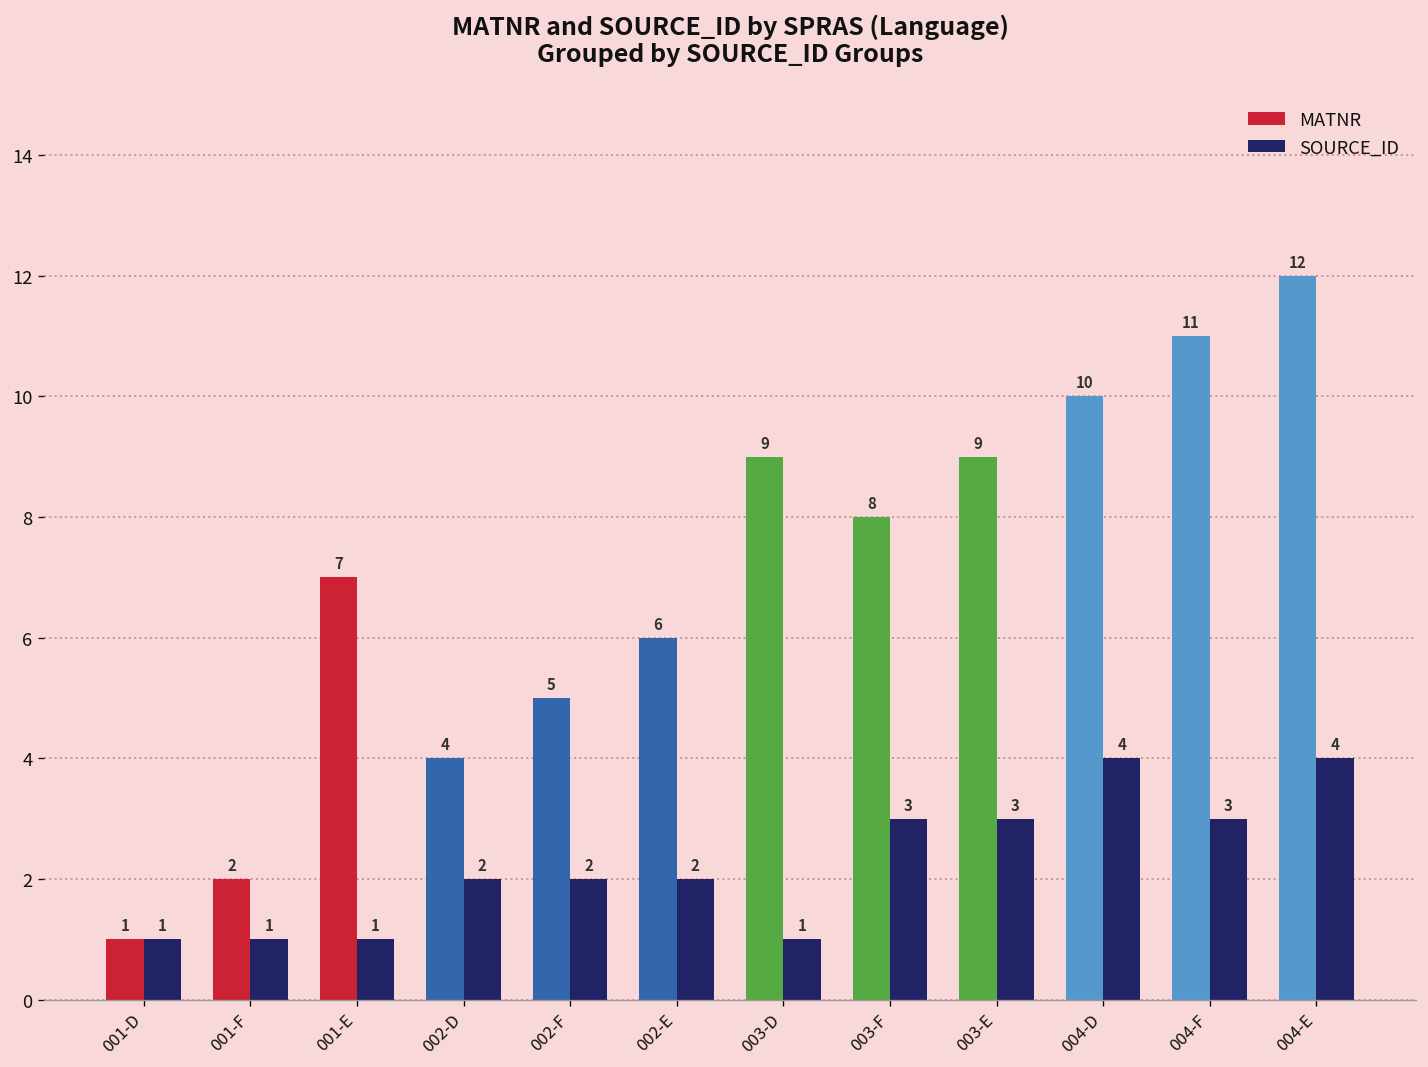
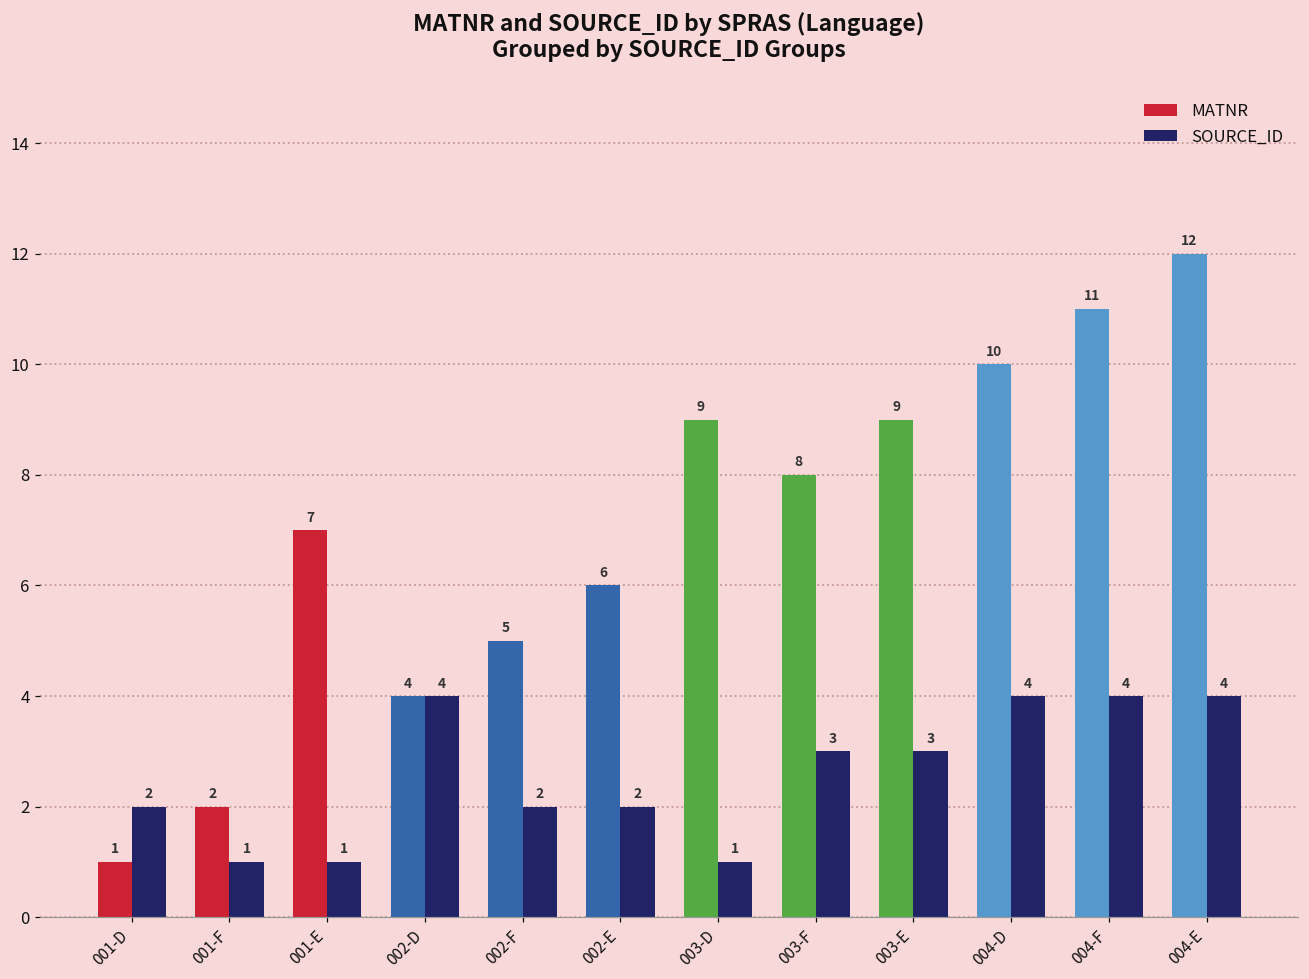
  {
    "MATNR": {
      "001-D": 1,
      "001-F": 2,
      "001-E": 7,
      "002-D": 4,
      "002-F": 5,
      "002-E": 6,
      "003-D": 9,
      "003-F": 8,
      "003-E": 9,
      "004-D": 10,
      "004-F": 11,
      "004-E": 12
    },
    "SOURCE_ID": {
-     "001-D": 1,
+     "001-D": 2,
      "001-F": 1,
      "001-E": 1,
-     "002-D": 2,
+     "002-D": 4,
      "002-F": 2,
      "002-E": 2,
      "003-D": 1,
      "003-F": 3,
      "003-E": 3,
      "004-D": 4,
-     "004-F": 3,
+     "004-F": 4,
      "004-E": 4
    }
  }
